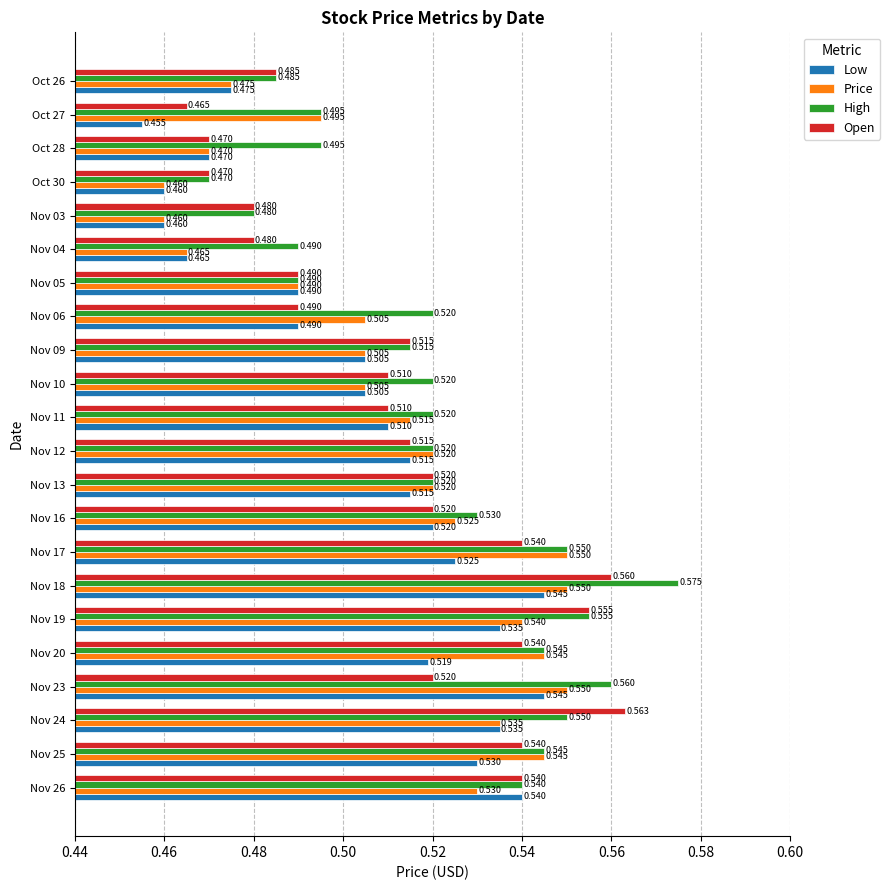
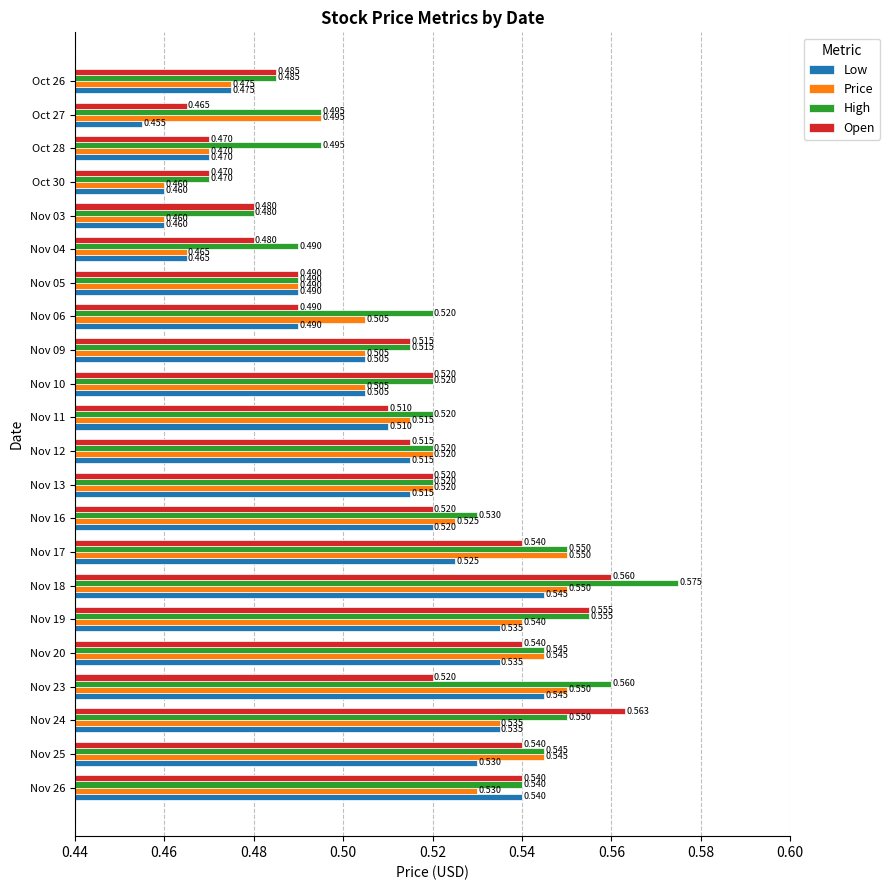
  {
    "Low": {
      "Oct 27": 0.455,
      "Nov 06": 0.490,
      "Nov 11": 0.510,
      "Nov 12": 0.515,
      "Nov 13": 0.515,
      "Nov 16": 0.520,
      "Nov 17": 0.525,
      "Nov 18": 0.545,
      "Nov 19": 0.535,
-     "Nov 20": 0.519,
+     "Nov 20": 0.535,
      "Nov 23": 0.545,
      "Nov 25": 0.530,
      "Nov 26": 0.540
    },
    "Price": {
      "Nov 06": 0.505,
      "Nov 11": 0.515,
      "Nov 16": 0.525,
      "Nov 18": 0.550,
      "Nov 19": 0.540,
      "Nov 23": 0.550,
      "Nov 26": 0.530
    },
    "High": {
      "Oct 28": 0.495,
      "Nov 04": 0.490,
      "Nov 06": 0.520,
      "Nov 10": 0.520,
      "Nov 11": 0.520,
      "Nov 16": 0.530,
      "Nov 18": 0.575,
      "Nov 23": 0.560,
      "Nov 24": 0.550
    },
    "Open": {
      "Oct 27": 0.465,
      "Oct 28": 0.470,
      "Nov 04": 0.480,
      "Nov 06": 0.490,
-     "Nov 10": 0.510,
+     "Nov 10": 0.520,
      "Nov 11": 0.510,
      "Nov 12": 0.515,
      "Nov 16": 0.520,
      "Nov 17": 0.540,
      "Nov 18": 0.560,
      "Nov 20": 0.540,
      "Nov 23": 0.520,
      "Nov 24": 0.563,
      "Nov 25": 0.540
    }
  }
